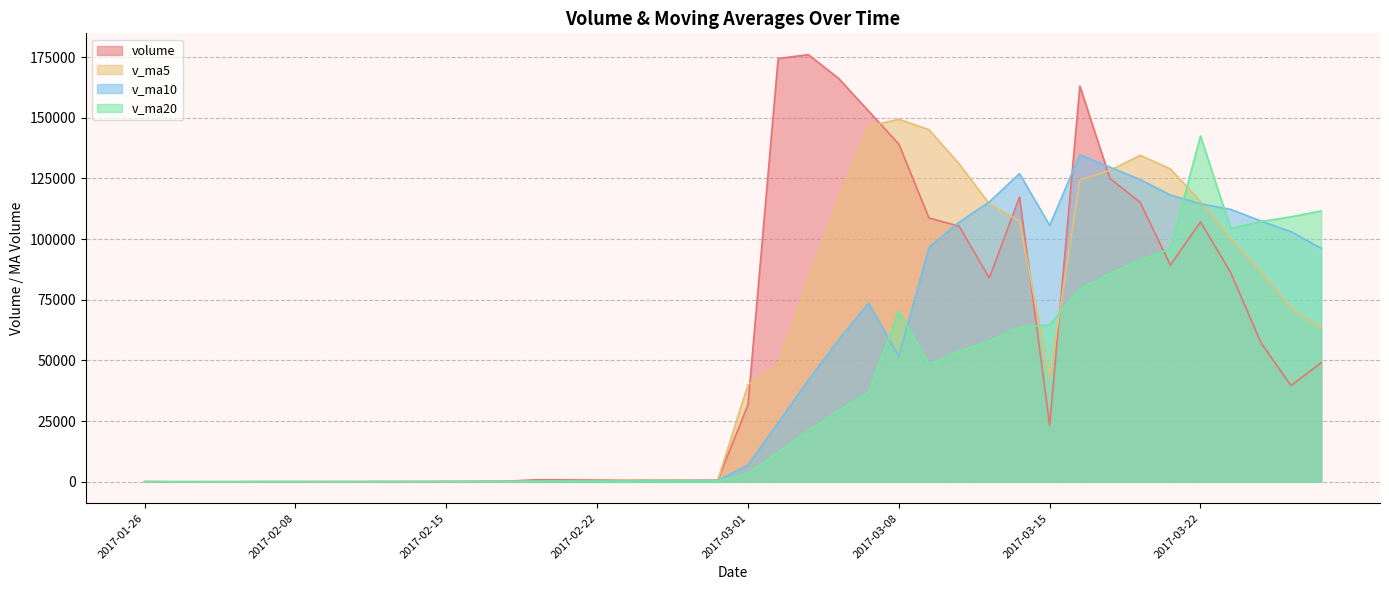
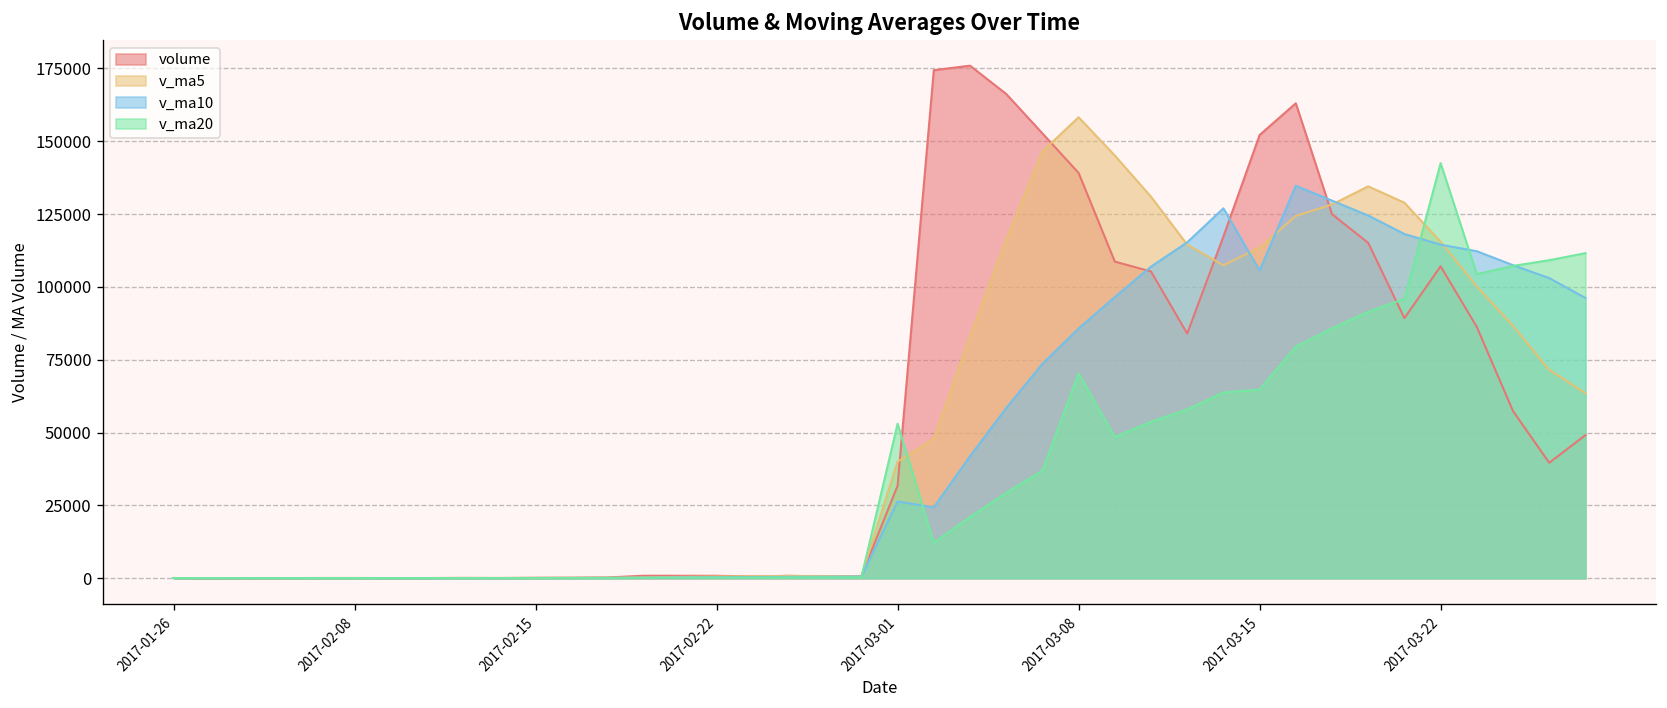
  {
    "volume": {
      "2017-03-01": 32000,
      "2017-03-08": 139000,
-     "2017-03-15": 23000,
+     "2017-03-15": 152000,
      "2017-03-22": 107000
    },
    "v_ma5": {
      "2017-03-01": 40000,
-     "2017-03-08": 149000,
-     "2017-03-15": 43000
+     "2017-03-08": 158000,
+     "2017-03-15": 113000
    },
    "v_ma10": {
-     "2017-03-01": 7000,
-     "2017-03-08": 52000,
+     "2017-03-01": 26000,
+     "2017-03-08": 86000,
      "2017-03-15": 106000
    },
    "v_ma20": {
-     "2017-03-01": 3000,
+     "2017-03-01": 53000,
      "2017-03-08": 70000,
      "2017-03-15": 65000,
      "2017-03-22": 143000
    }
  }
